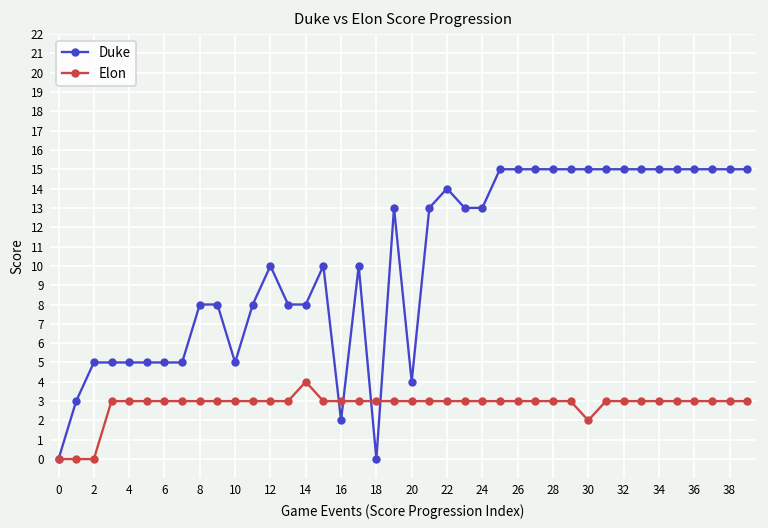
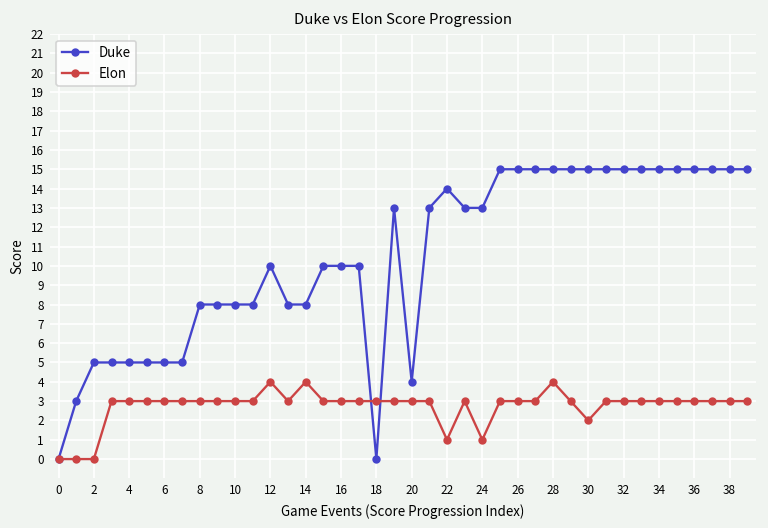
  {
    "Duke": {
      "2": 5,
      "4": 5,
      "6": 5,
      "8": 8,
-     "10": 5,
+     "10": 8,
      "12": 10,
      "14": 8,
-     "16": 2,
+     "16": 10,
      "18": 0,
      "20": 4,
      "22": 14,
      "24": 13,
      "26": 15,
      "28": 15,
      "30": 15,
      "32": 15,
      "34": 15,
      "36": 15,
      "38": 15
    },
    "Elon": {
      "2": 0,
      "4": 3,
      "6": 3,
      "8": 3,
      "10": 3,
-     "12": 3,
+     "12": 4,
      "14": 4,
      "16": 3,
      "18": 3,
      "20": 3,
-     "22": 3,
-     "24": 3,
+     "22": 1,
+     "24": 1,
      "26": 3,
-     "28": 3,
+     "28": 4,
      "30": 2,
      "32": 3,
      "34": 3,
      "36": 3,
      "38": 3
    }
  }
